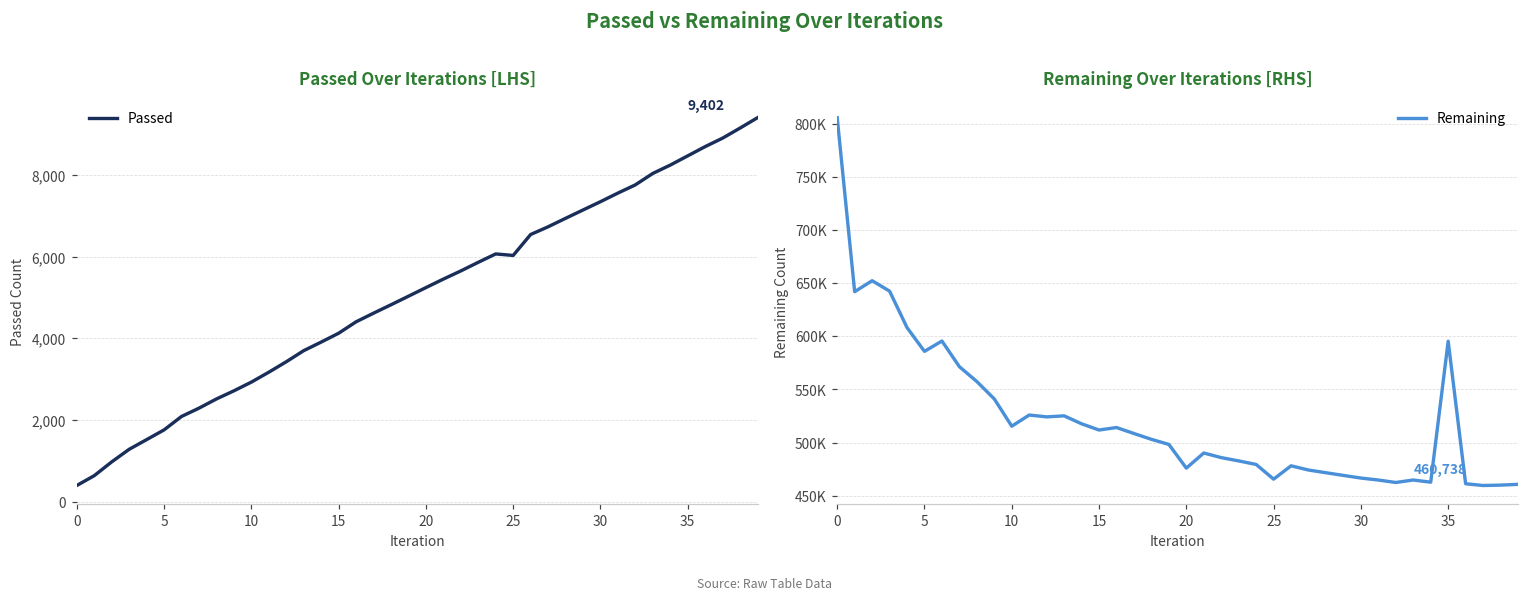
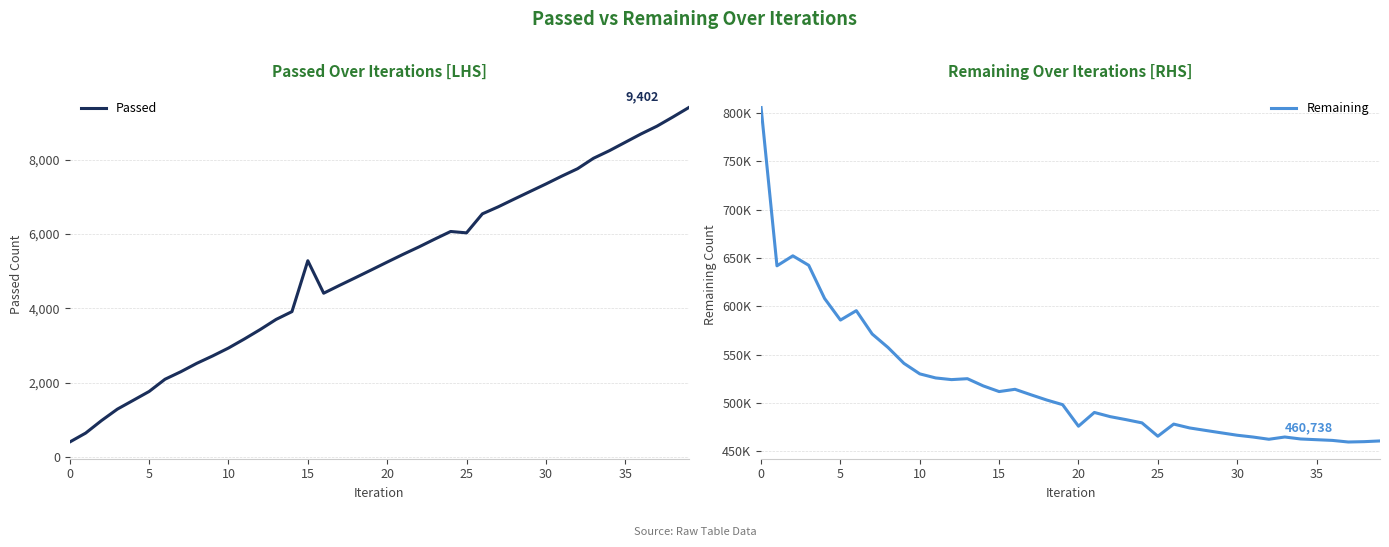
  {
    "Passed Over Iterations [LHS]": {
      "0": "400",
      "5": "1,800",
      "10": "2,900",
-     "15": "4,100",
+     "15": "5,300",
      "20": "5,200",
      "25": "6,000",
      "30": "7,300",
      "35": "8,500"
    },
    "Remaining Over Iterations [RHS]": {
      "0": "810000",
      "5": "590000",
-     "10": "520000",
+     "10": "530000",
      "15": "510000",
      "20": "480000",
      "25": "470000",
      "30": "470000",
-     "35": "600000"
+     "35": "460000"
    }
  }
